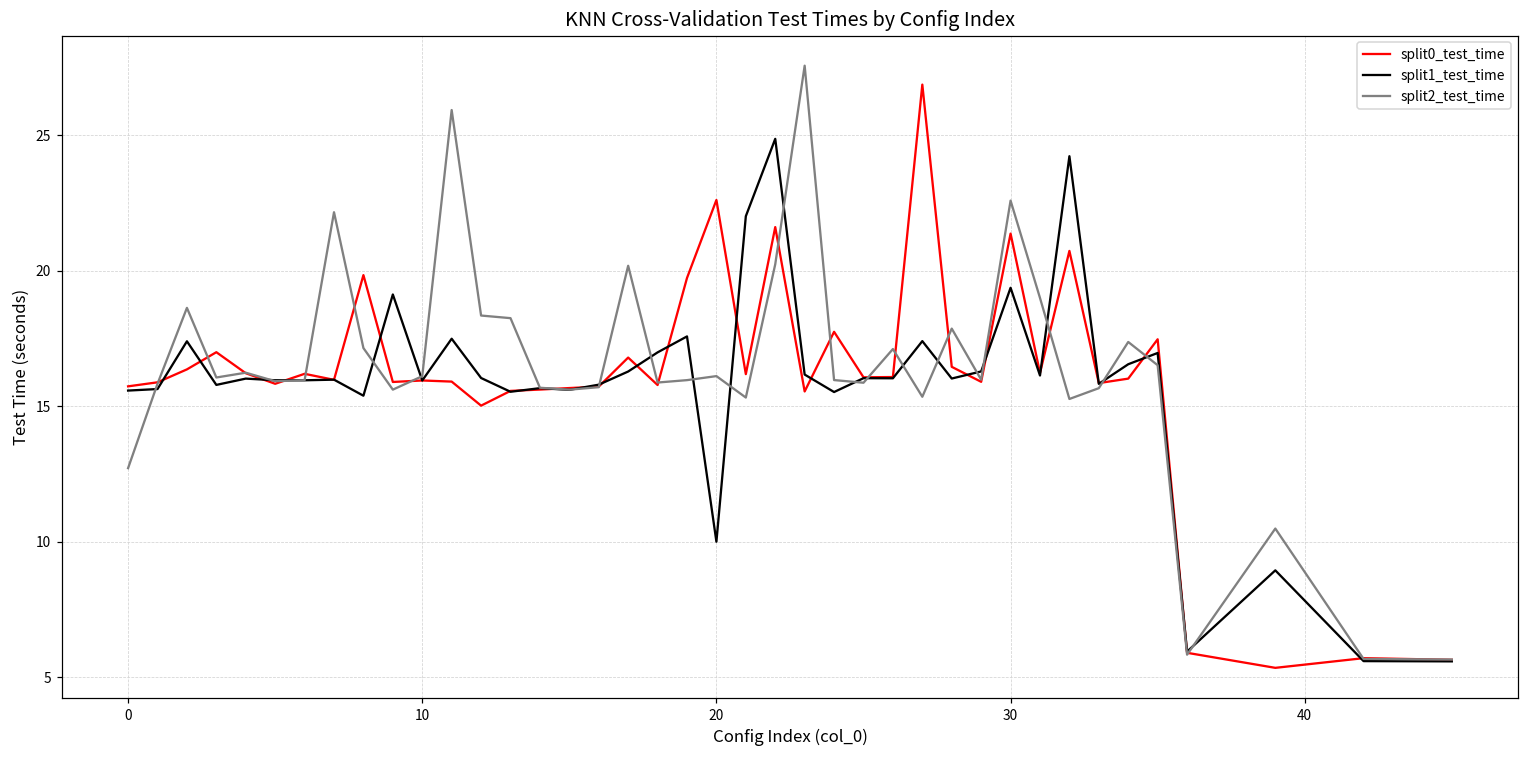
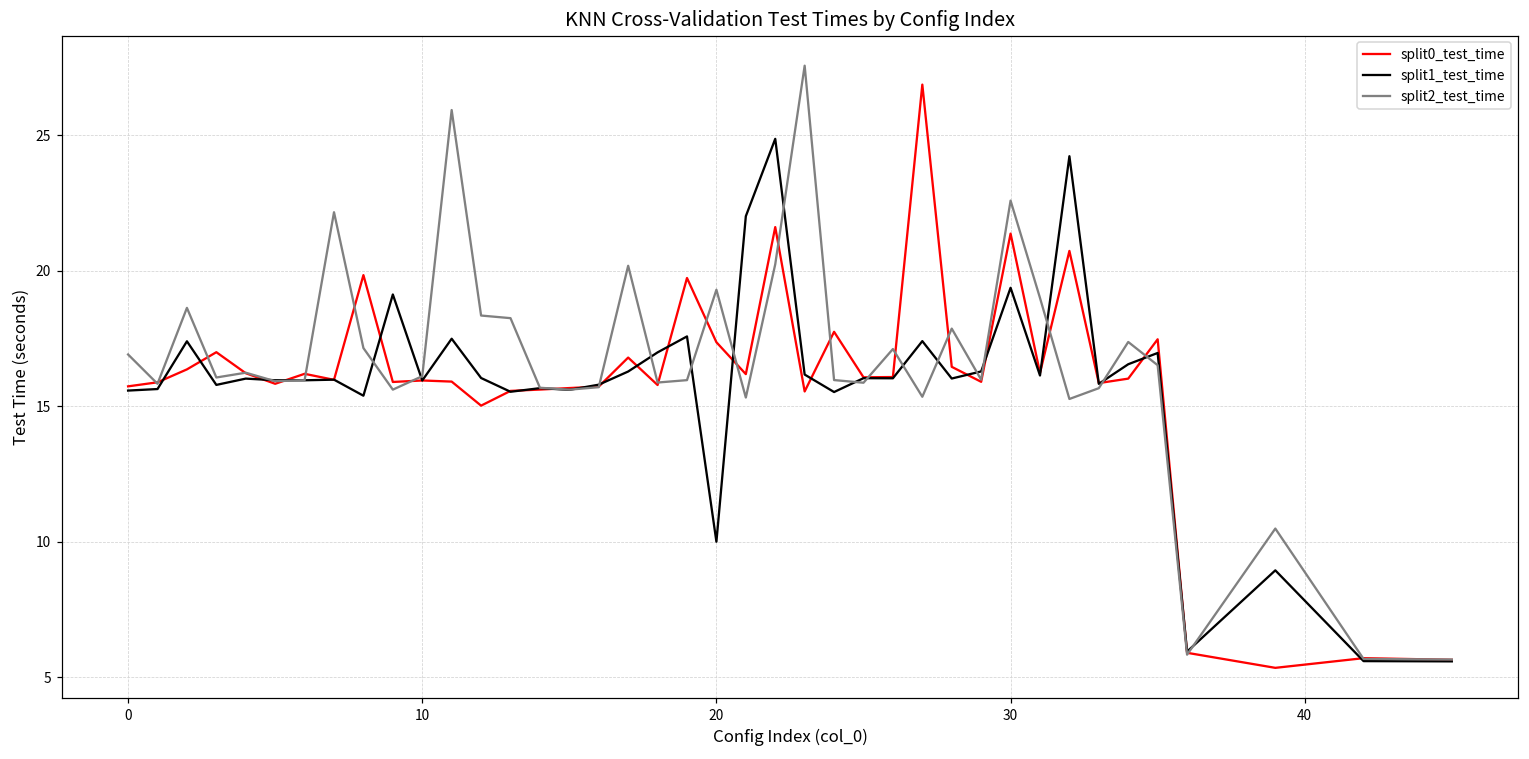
  {
    "split0_test_time": {
      "0": 15.7,
-     "20": 22.6,
+     "20": 17.4,
      "30": 21.4
    },
    "split1_test_time": {
      "0": 15.6,
      "20": 10.0,
      "30": 19.4
    },
    "split2_test_time": {
-     "0": 12.7,
+     "0": 16.9,
      "10": 16.1,
-     "20": 16.1,
+     "20": 19.3,
      "30": 22.6
    }
  }
